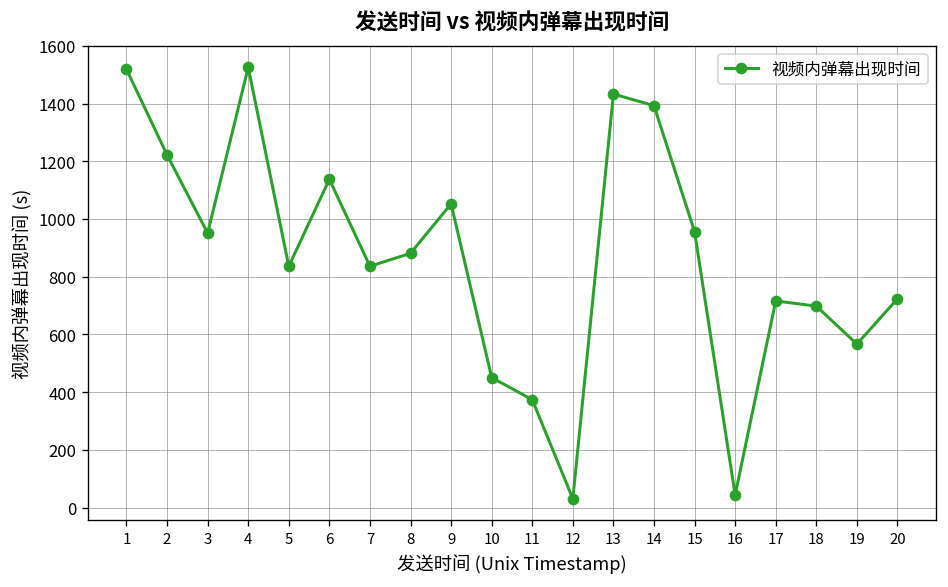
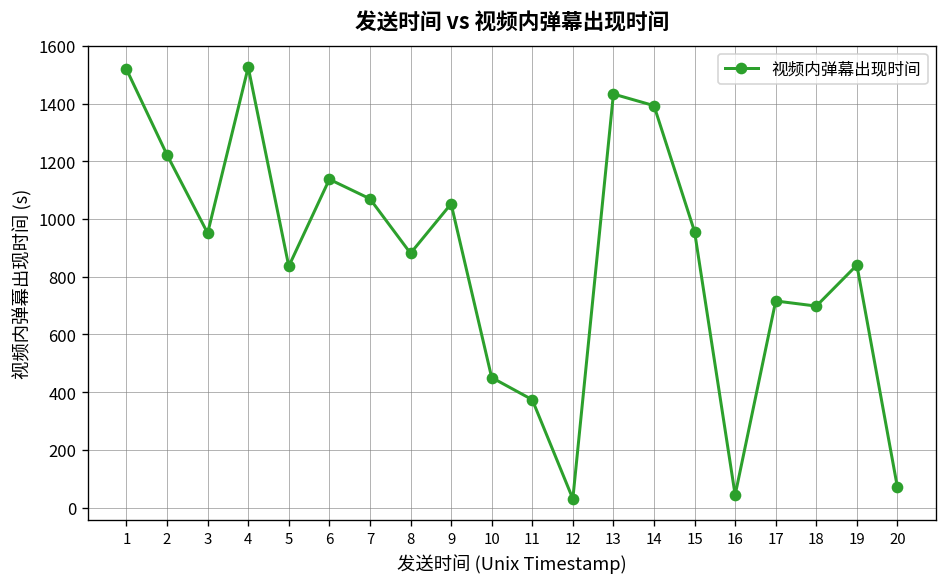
  {
    "1": 1520,
    "2": 1220,
    "3": 950,
    "4": 1530,
    "5": 840,
    "6": 1140,
-   "7": 840,
+   "7": 1070,
    "8": 880,
    "9": 1050,
    "10": 450,
    "11": 370,
    "12": 30,
    "13": 1430,
    "14": 1390,
    "15": 960,
    "16": 40,
    "17": 720,
    "18": 700,
-   "19": 570,
-   "20": 720
+   "19": 840,
+   "20": 70
  }
